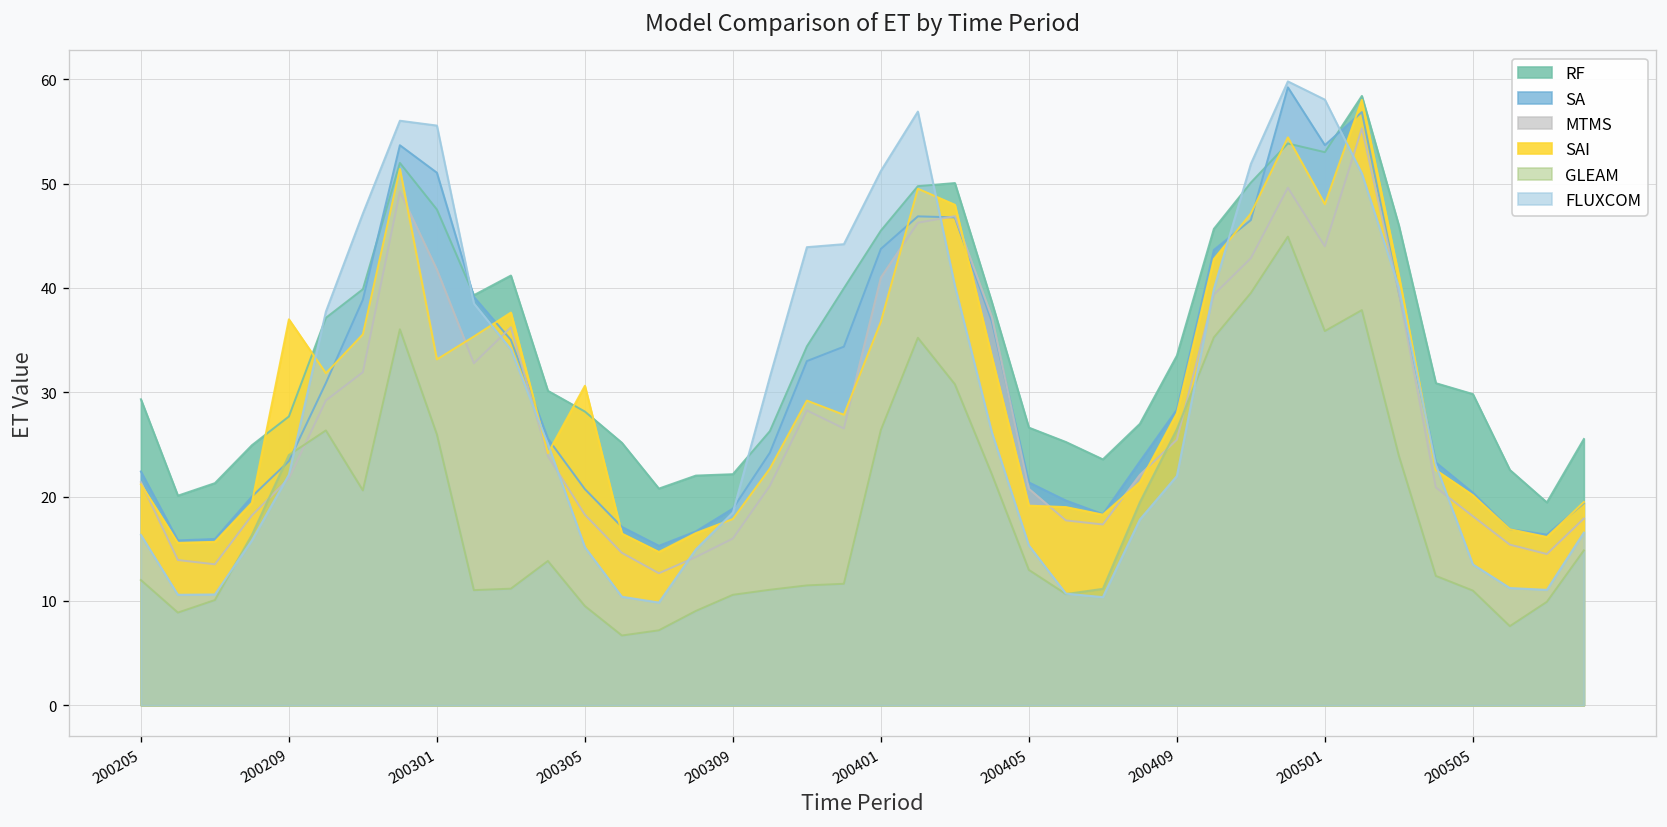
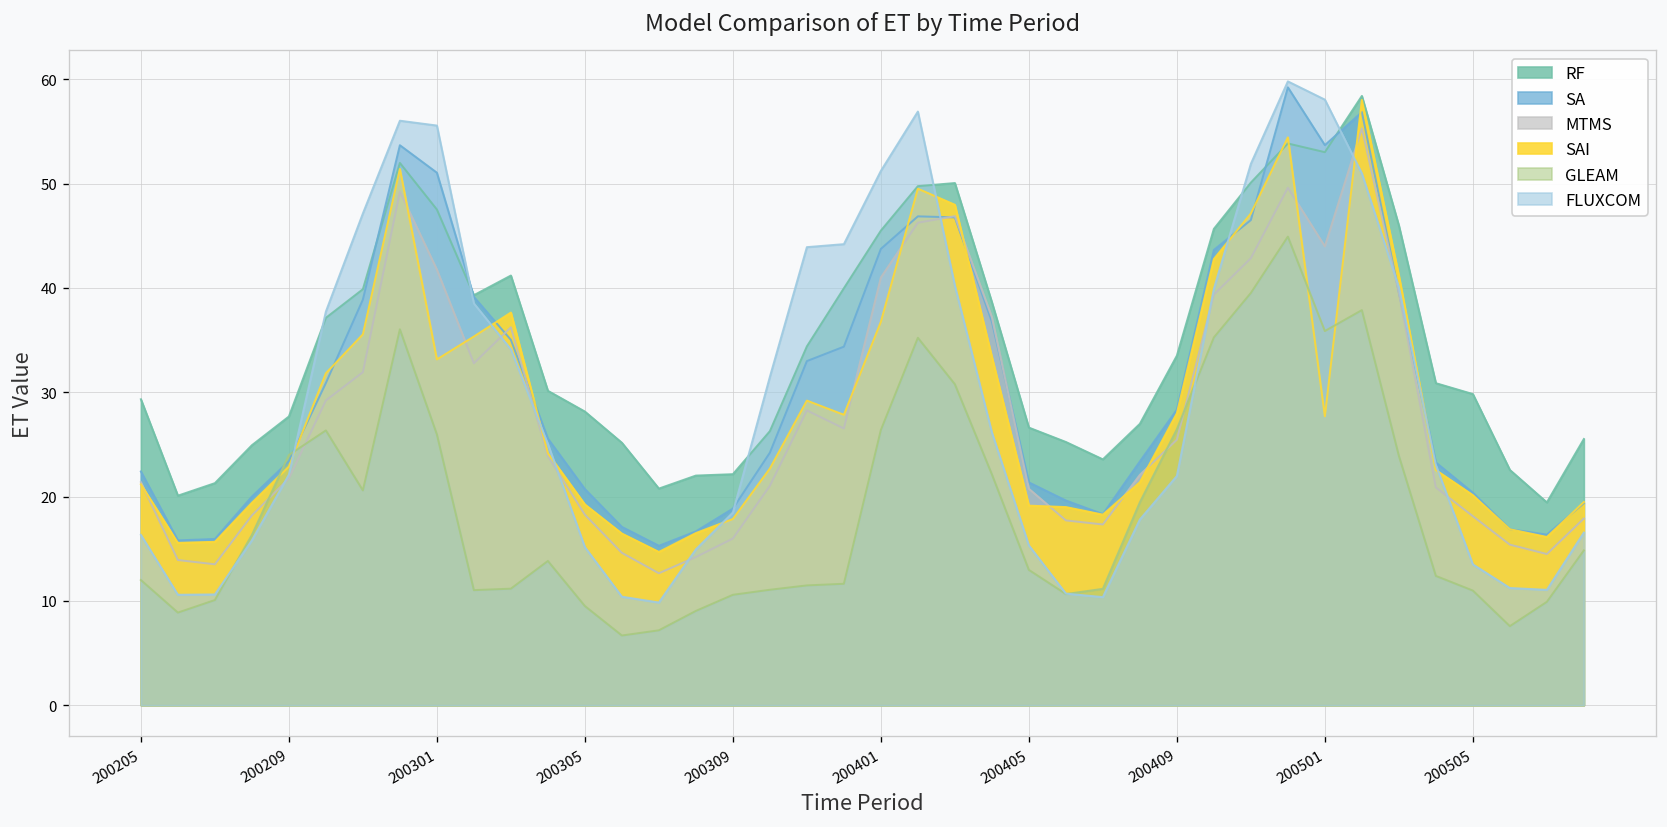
  {
    "SAI": {
-     "200209": 37,
+     "200209": 23,
      "200301": 33,
-     "200305": 31,
+     "200305": 19,
      "200309": 18,
      "200401": 37,
      "200405": 19,
      "200409": 28,
-     "200501": 48
+     "200501": 28
    }
  }
